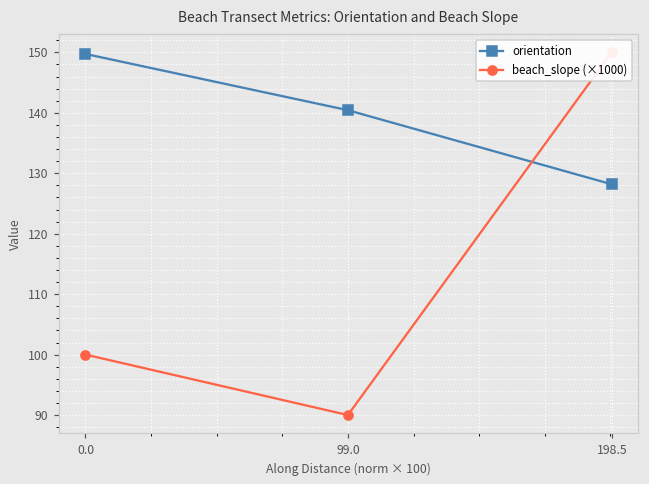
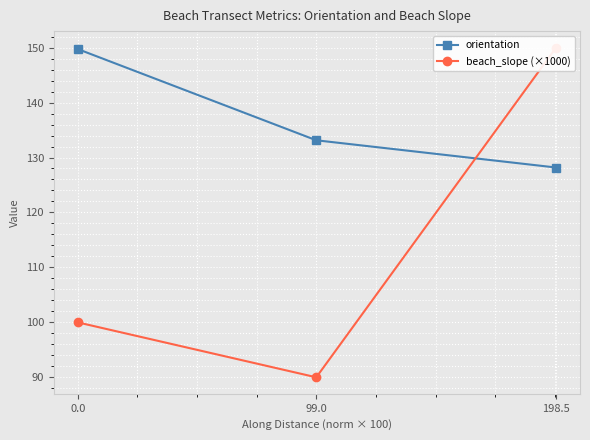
  {
    "orientation": {
      "0.0": 150,
-     "99.0": 140,
+     "99.0": 133,
      "198.5": 128
    },
    "beach_slope (×1000)": {
      "0.0": 100,
      "99.0": 90
    }
  }
